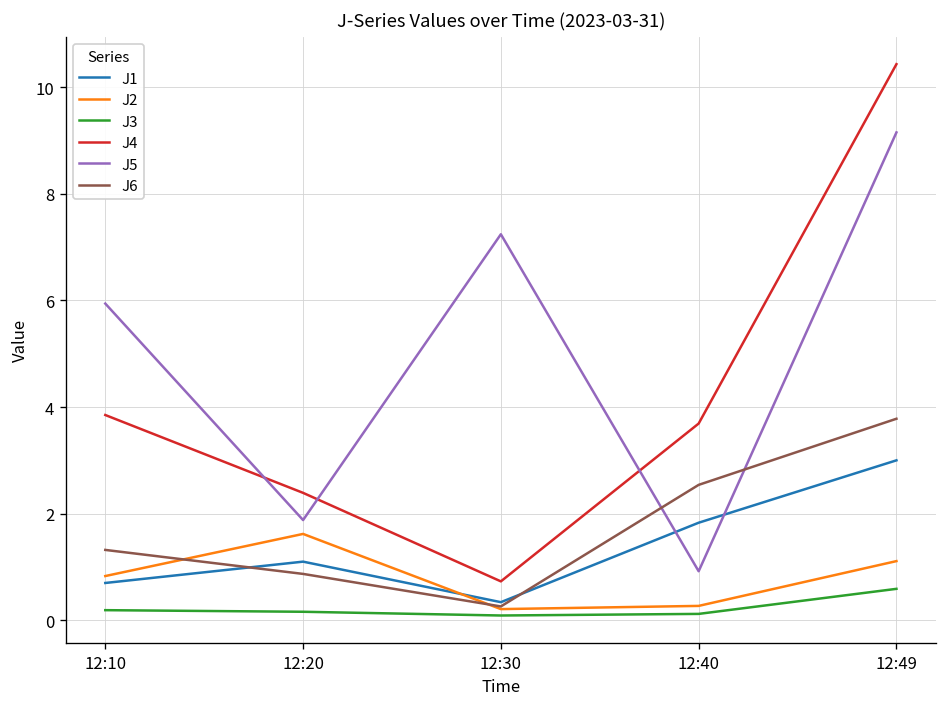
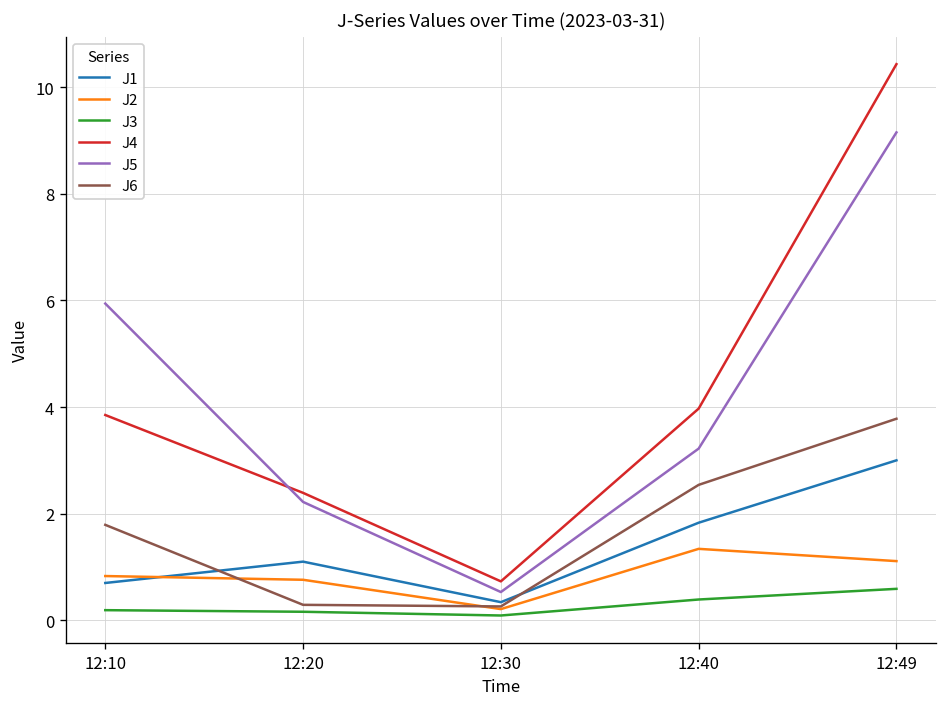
  {
    "J1": {
      "12:10": 0.7,
      "12:20": 1.1,
      "12:30": 0.3,
      "12:40": 1.8,
      "12:49": 3.0
    },
    "J2": {
      "12:10": 0.8,
-     "12:20": 1.6,
-     "12:40": 0.3,
+     "12:20": 0.8,
+     "12:40": 1.3,
      "12:49": 1.1
    },
    "J3": {
      "12:10": 0.2,
      "12:20": 0.2,
      "12:30": 0.1,
-     "12:40": 0.1,
+     "12:40": 0.4,
      "12:49": 0.6
    },
    "J4": {
      "12:10": 3.9,
      "12:20": 2.4,
      "12:30": 0.7,
-     "12:40": 3.7,
+     "12:40": 4.0,
      "12:49": 10.4
    },
    "J5": {
      "12:10": 5.9,
-     "12:20": 1.9,
-     "12:30": 7.2,
-     "12:40": 0.9,
+     "12:20": 2.2,
+     "12:30": 0.5,
+     "12:40": 3.2,
      "12:49": 9.2
    },
    "J6": {
-     "12:10": 1.3,
-     "12:20": 0.9,
+     "12:10": 1.8,
+     "12:20": 0.3,
      "12:40": 2.5,
      "12:49": 3.8
    }
  }
